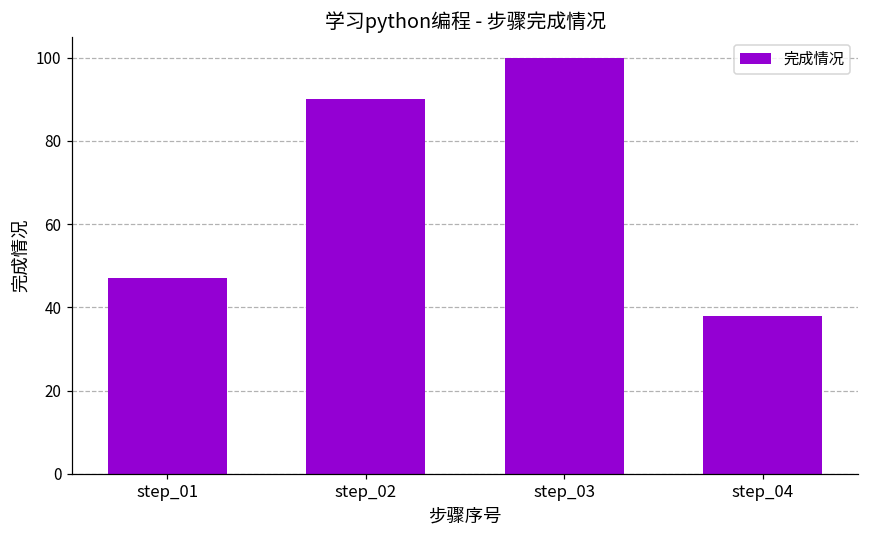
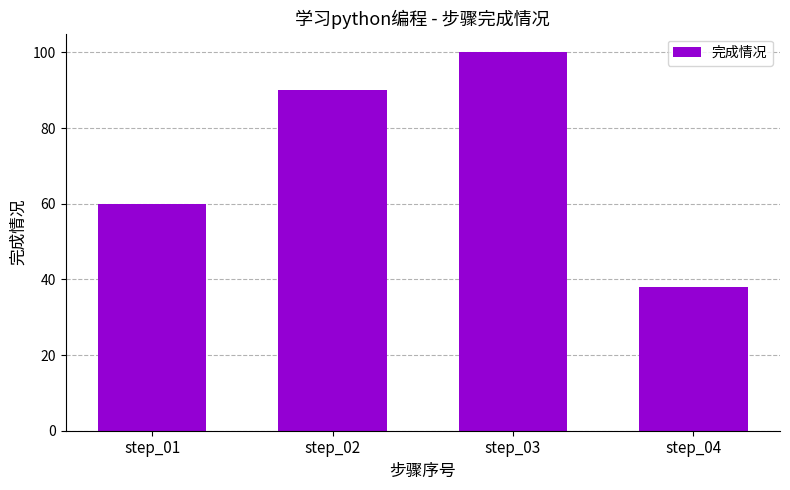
  {
-   "step_01": 47,
+   "step_01": 60,
    "step_02": 90,
    "step_03": 100,
    "step_04": 38
  }
